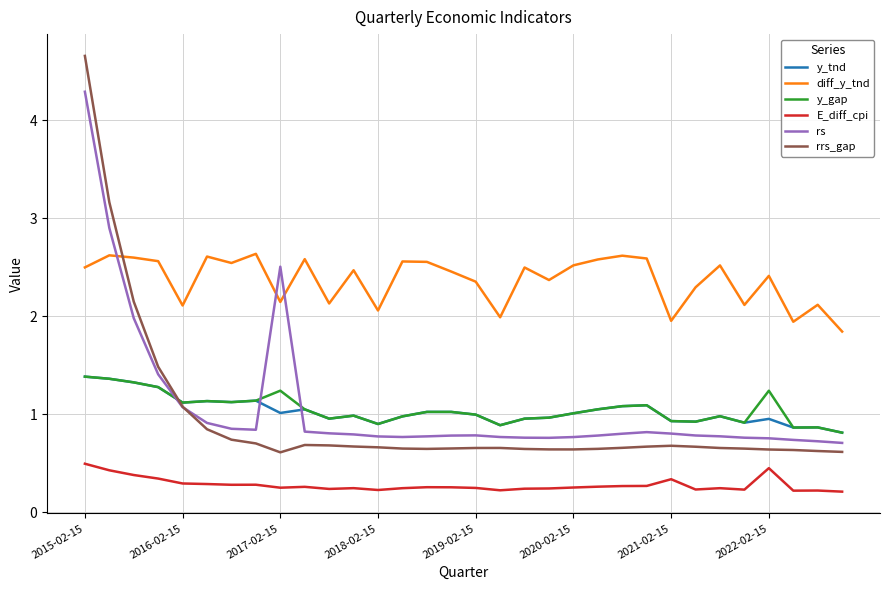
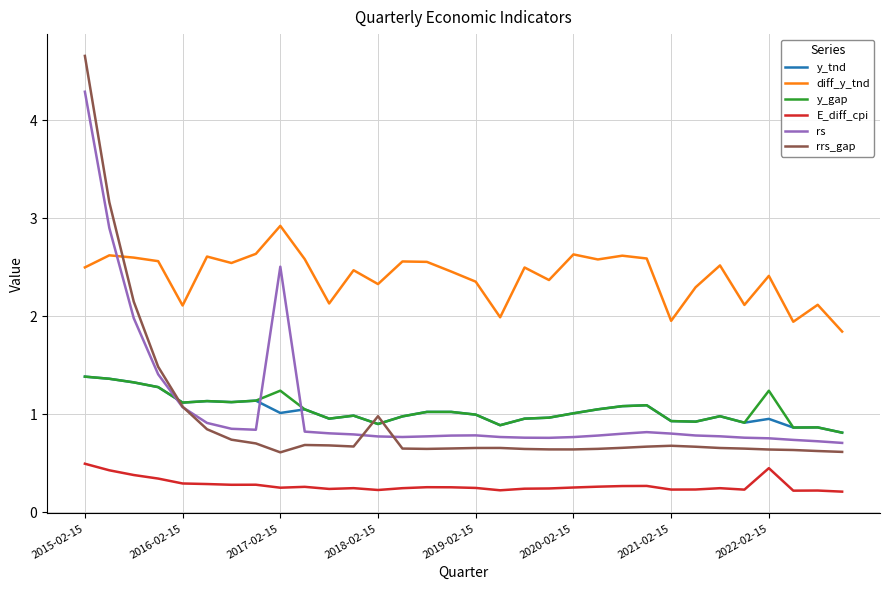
  {
    "y_tnd": {
      "2017-02-15": 1.0,
      "2022-02-15": 1.0
    },
    "diff_y_tnd": {
      "2015-02-15": 2.5,
      "2016-02-15": 2.1,
-     "2017-02-15": 2.1,
-     "2018-02-15": 2.1,
+     "2017-02-15": 2.9,
+     "2018-02-15": 2.3,
      "2019-02-15": 2.4,
-     "2020-02-15": 2.5,
+     "2020-02-15": 2.6,
      "2021-02-15": 2.0,
      "2022-02-15": 2.4
    },
    "y_gap": {
      "2017-02-15": 1.2,
      "2022-02-15": 1.2
    },
    "E_diff_cpi": {
      "2015-02-15": 0.5,
      "2016-02-15": 0.3,
      "2017-02-15": 0.2,
      "2018-02-15": 0.2,
      "2019-02-15": 0.2,
      "2020-02-15": 0.3,
-     "2021-02-15": 0.3,
+     "2021-02-15": 0.2,
      "2022-02-15": 0.4
    },
    "rs": {
      "2015-02-15": 4.3,
      "2017-02-15": 2.5,
      "2018-02-15": 0.8,
      "2019-02-15": 0.8,
      "2020-02-15": 0.8,
      "2021-02-15": 0.8,
      "2022-02-15": 0.8
    },
    "rrs_gap": {
      "2015-02-15": 4.7,
      "2017-02-15": 0.6,
-     "2018-02-15": 0.7,
+     "2018-02-15": 1.0,
      "2019-02-15": 0.7,
      "2020-02-15": 0.6,
      "2021-02-15": 0.7,
      "2022-02-15": 0.6
    }
  }
